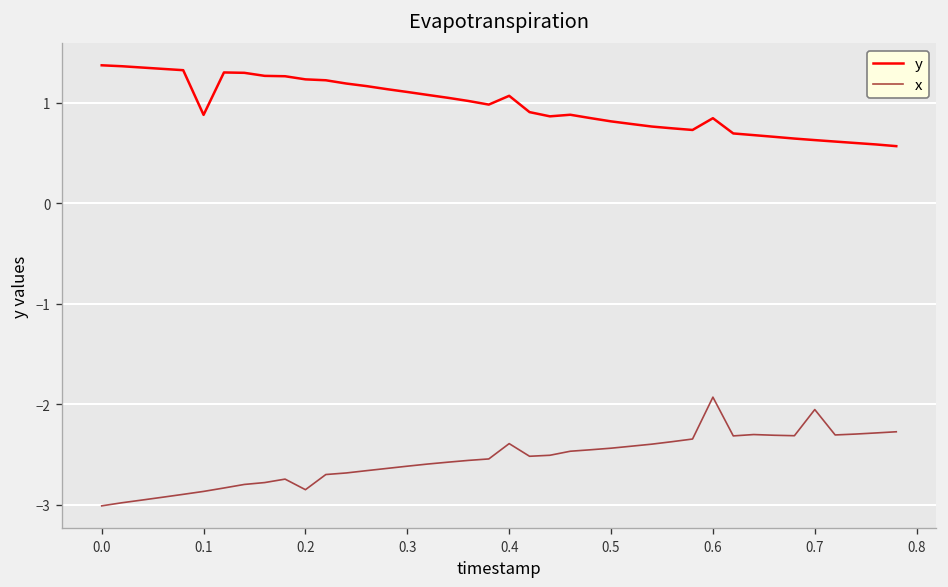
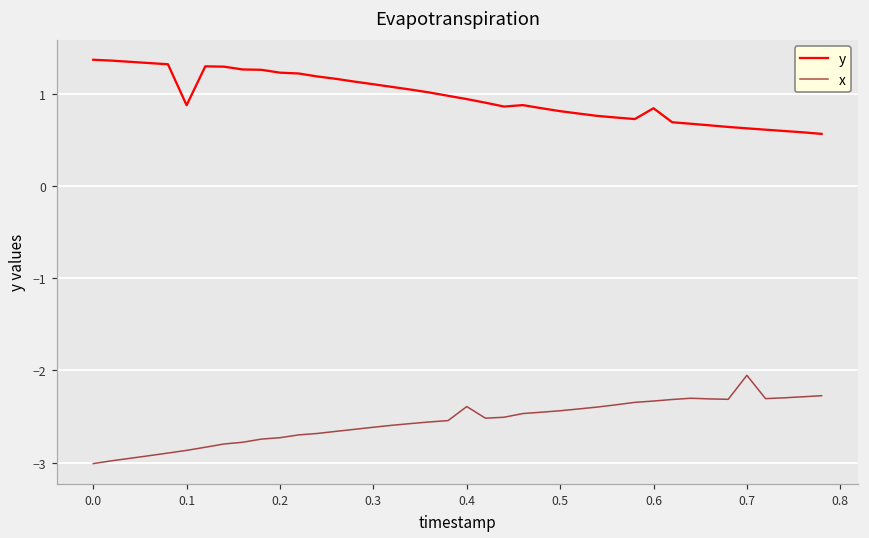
  {
    "y": {
      "0.0": 1.4,
      "0.1": 0.9,
      "0.2": 1.2,
      "0.3": 1.1,
-     "0.4": 1.1,
+     "0.4": 0.9,
      "0.5": 0.8,
      "0.6": 0.8,
      "0.7": 0.6
    },
    "x": {
      "0.0": -3.0,
      "0.1": -2.9,
-     "0.2": -2.9,
+     "0.2": -2.7,
      "0.3": -2.6,
      "0.4": -2.4,
      "0.5": -2.4,
-     "0.6": -1.9,
+     "0.6": -2.3,
      "0.7": -2.1
    }
  }
